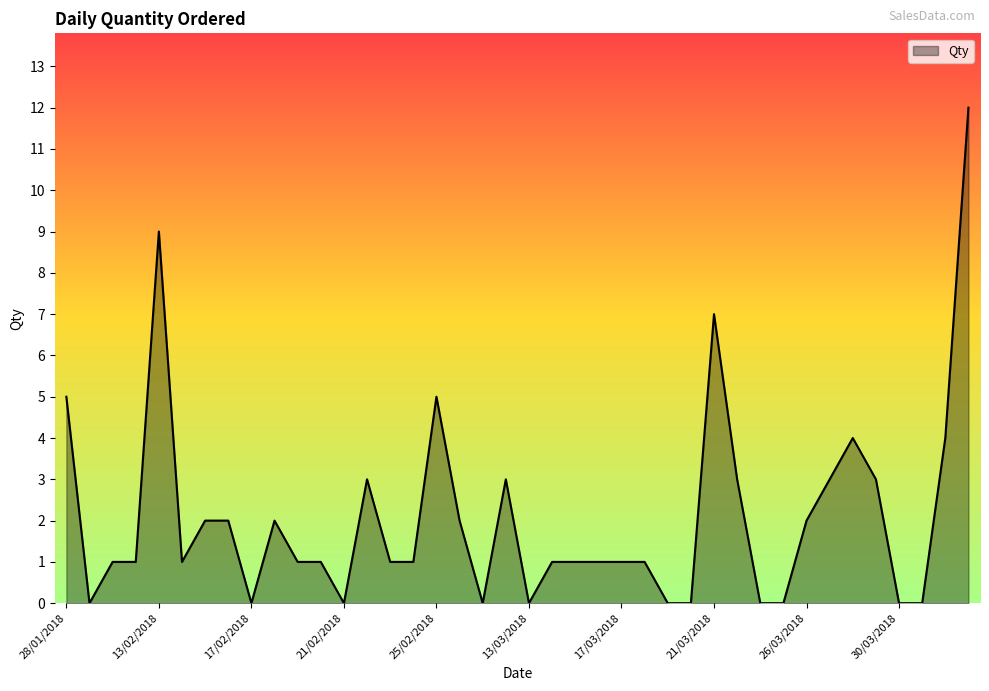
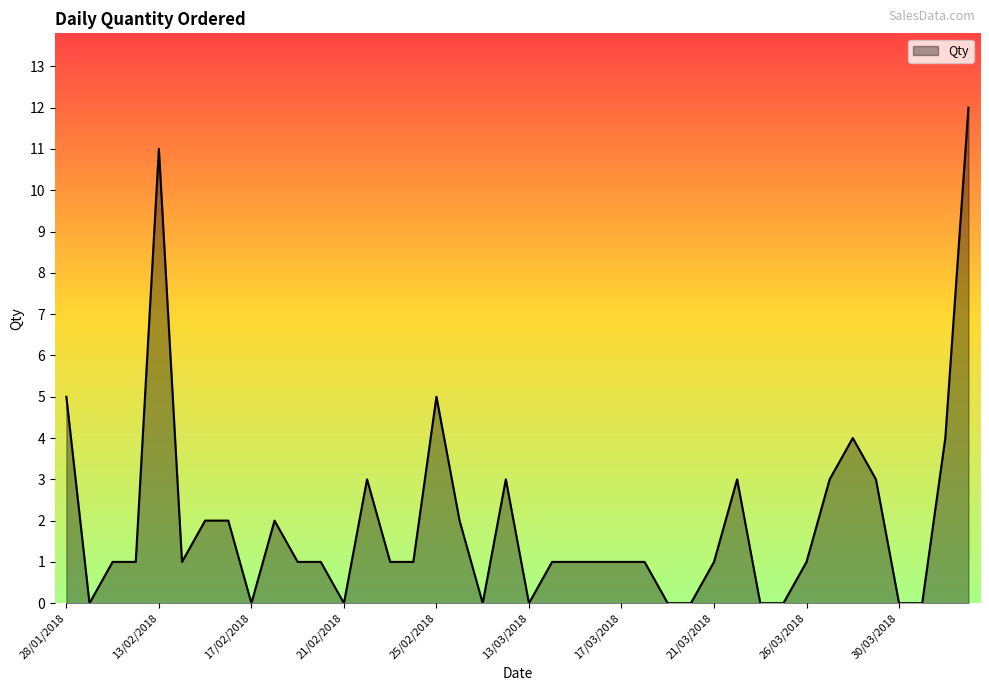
  {
    "28/01/2018": 5,
-   "13/02/2018": 9,
+   "13/02/2018": 11,
    "17/02/2018": 0,
    "21/02/2018": 0,
    "25/02/2018": 5,
    "13/03/2018": 0,
    "17/03/2018": 1,
-   "21/03/2018": 7,
-   "26/03/2018": 2,
+   "21/03/2018": 1,
+   "26/03/2018": 1,
    "30/03/2018": 0
  }
